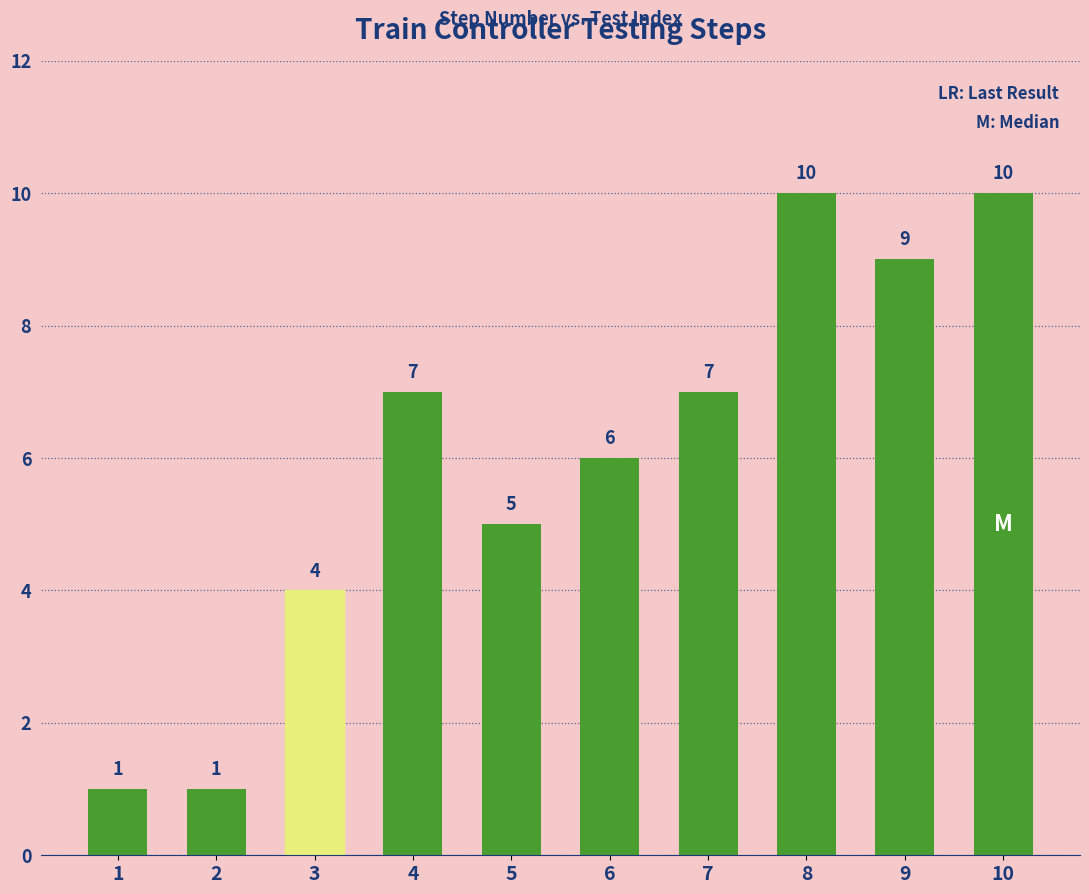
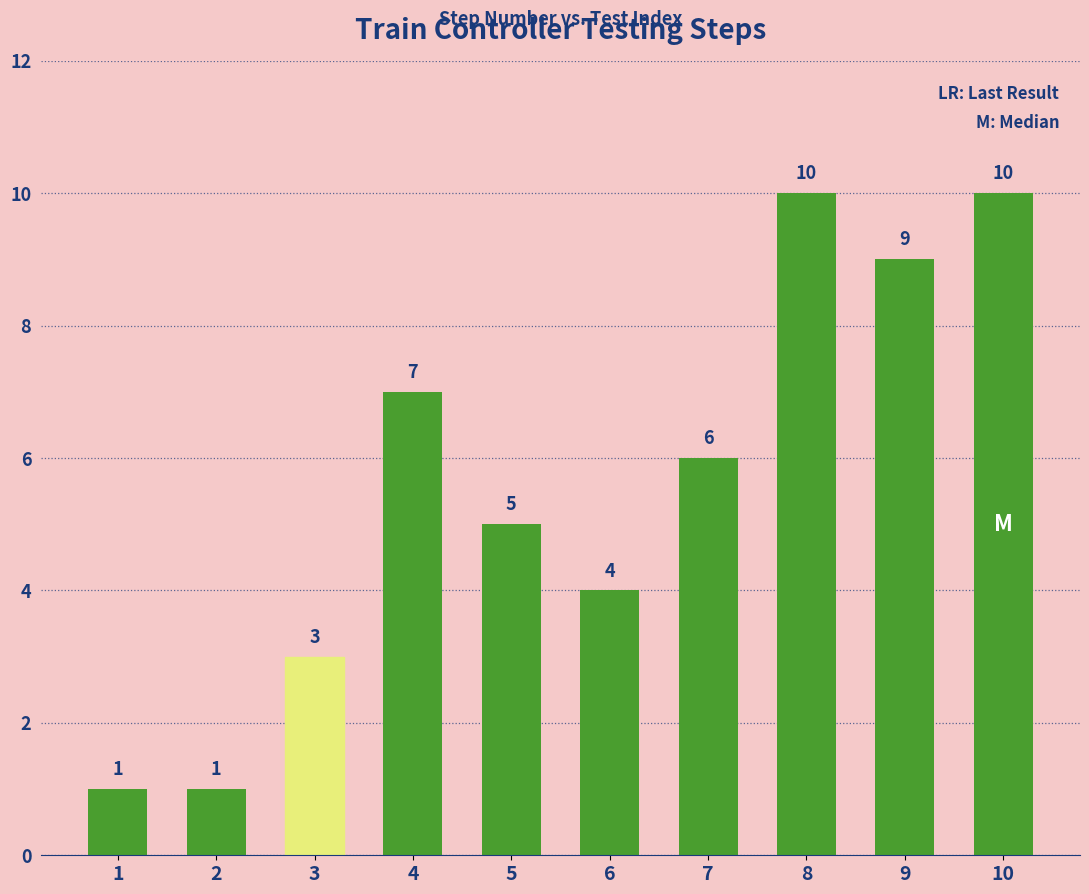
  {
    "1": 1,
    "2": 1,
-   "3": 4,
+   "3": 3,
    "4": 7,
    "5": 5,
-   "6": 6,
-   "7": 7,
+   "6": 4,
+   "7": 6,
    "8": 10,
    "9": 9,
    "10": 10
  }
